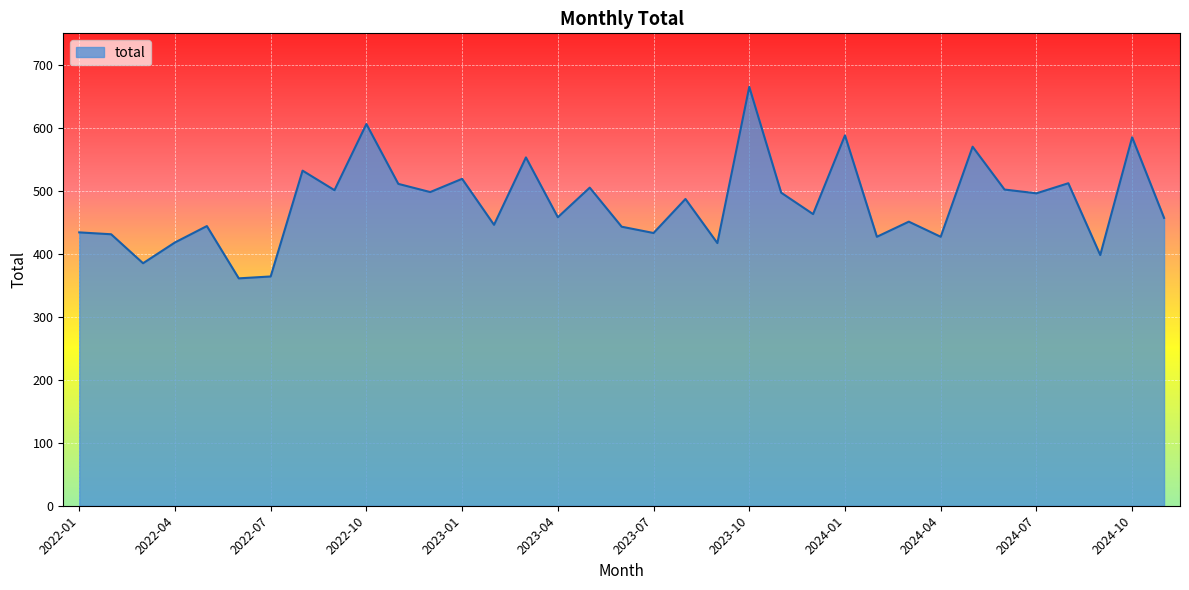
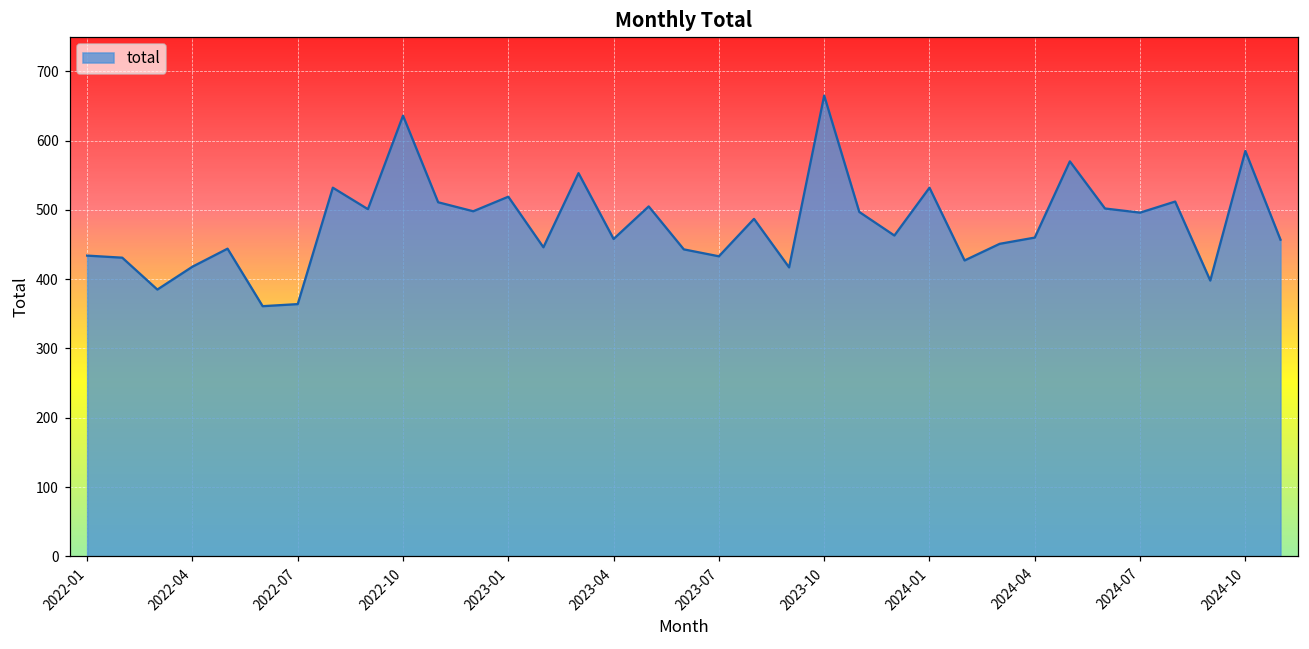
  {
    "2022-01": 430,
    "2022-04": 420,
    "2022-07": 360,
-   "2022-10": 610,
+   "2022-10": 640,
    "2023-01": 520,
    "2023-04": 460,
    "2023-07": 430,
    "2023-10": 670,
-   "2024-01": 590,
-   "2024-04": 430,
+   "2024-01": 530,
+   "2024-04": 460,
    "2024-07": 500,
    "2024-10": 590
  }
